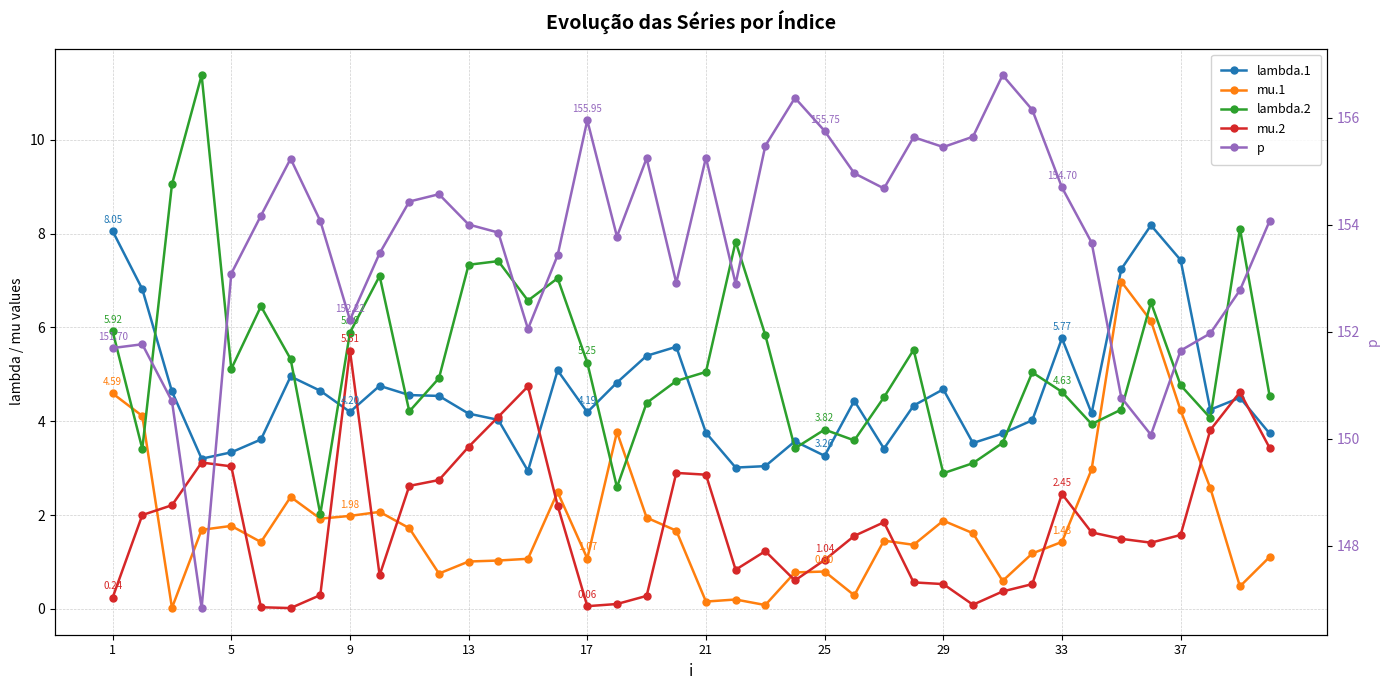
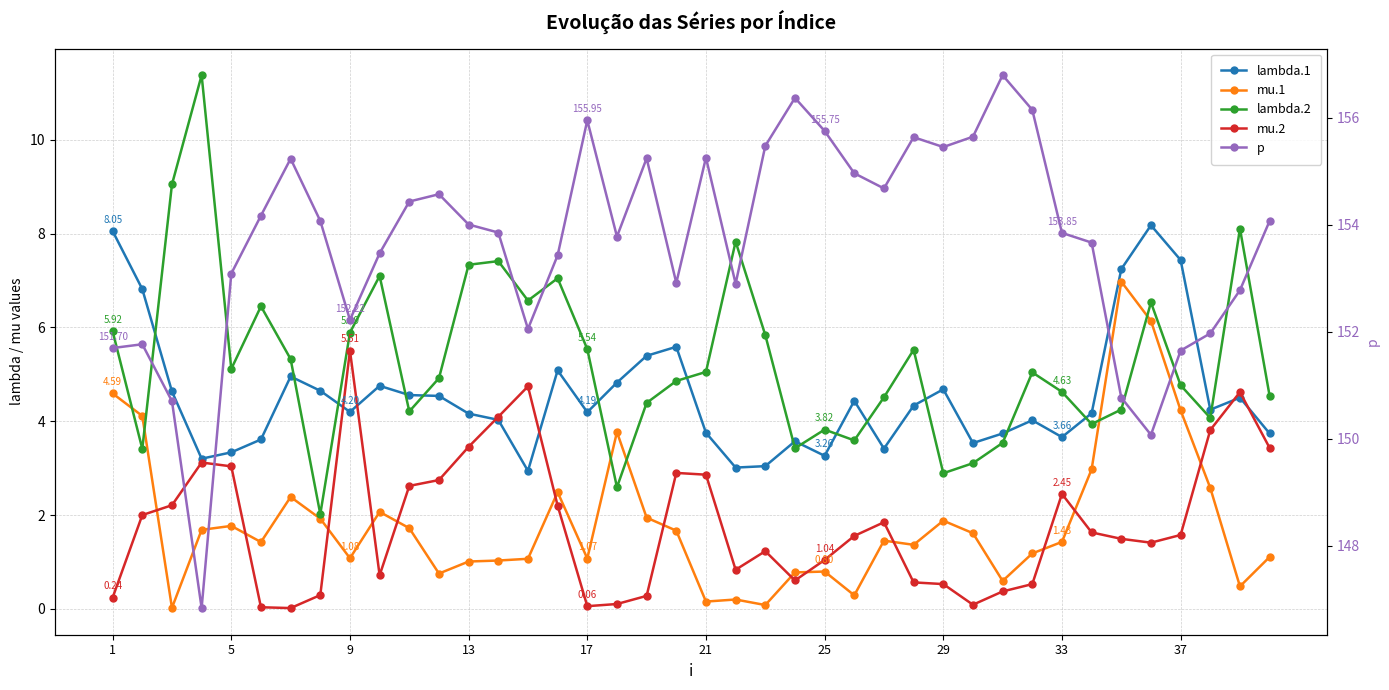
  {
    "lambda.1": {
      "1": 8.05,
      "9": 4.20,
      "17": 4.19,
      "25": 3.26,
-     "33": 5.77
+     "33": 3.66
    },
    "mu.1": {
      "1": 4.59,
-     "9": 1.98,
+     "9": 1.08,
      "17": 1.07,
      "33": 1.43
    },
    "lambda.2": {
      "1": 5.92,
-     "17": 5.25,
+     "17": 5.54,
      "25": 3.82,
      "33": 4.63
    },
    "mu.2": {
      "1": 0.24,
      "17": 0.06,
      "25": 1.04,
      "33": 2.45
    },
    "p": {
      "9": 152.22,
      "17": 155.95,
      "25": 155.75,
-     "33": 154.70
+     "33": 153.85
    }
  }
